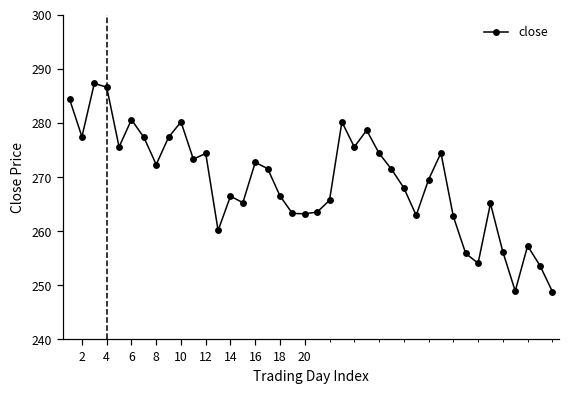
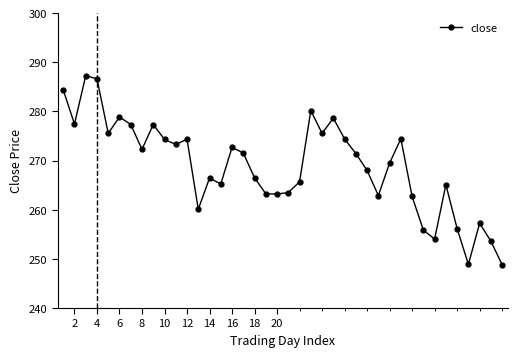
  {
    "2": 277,
    "4": 287,
-   "6": 281,
+   "6": 279,
    "8": 272,
-   "10": 280,
+   "10": 274,
    "12": 274,
    "14": 266,
    "16": 273,
    "18": 267,
    "20": 263
  }
